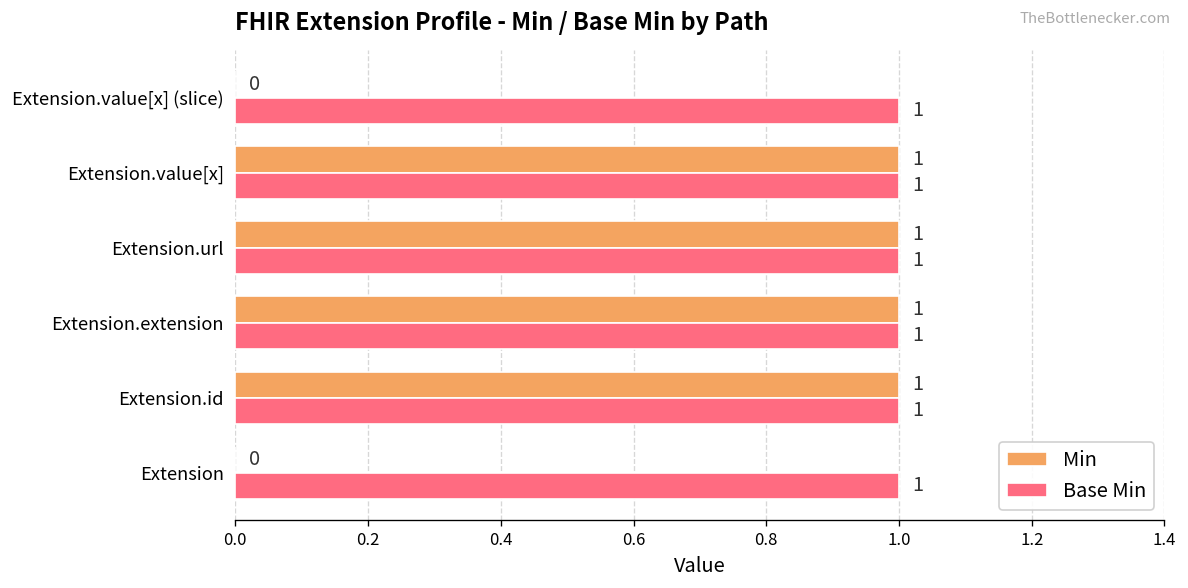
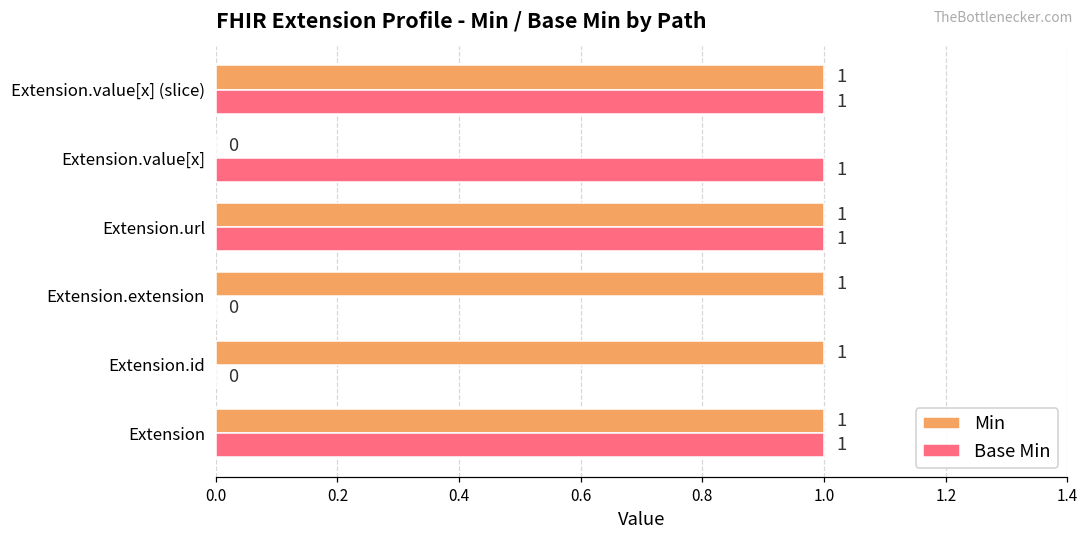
  {
    "Min": {
-     "Extension.value[x] (slice)": 0,
-     "Extension.value[x]": 1,
+     "Extension.value[x] (slice)": 1,
+     "Extension.value[x]": 0,
      "Extension.url": 1,
      "Extension.extension": 1,
      "Extension.id": 1,
-     "Extension": 0
+     "Extension": 1
    },
    "Base Min": {
      "Extension.value[x] (slice)": 1,
      "Extension.value[x]": 1,
      "Extension.url": 1,
-     "Extension.extension": 1,
-     "Extension.id": 1,
+     "Extension.extension": 0,
+     "Extension.id": 0,
      "Extension": 1
    }
  }
